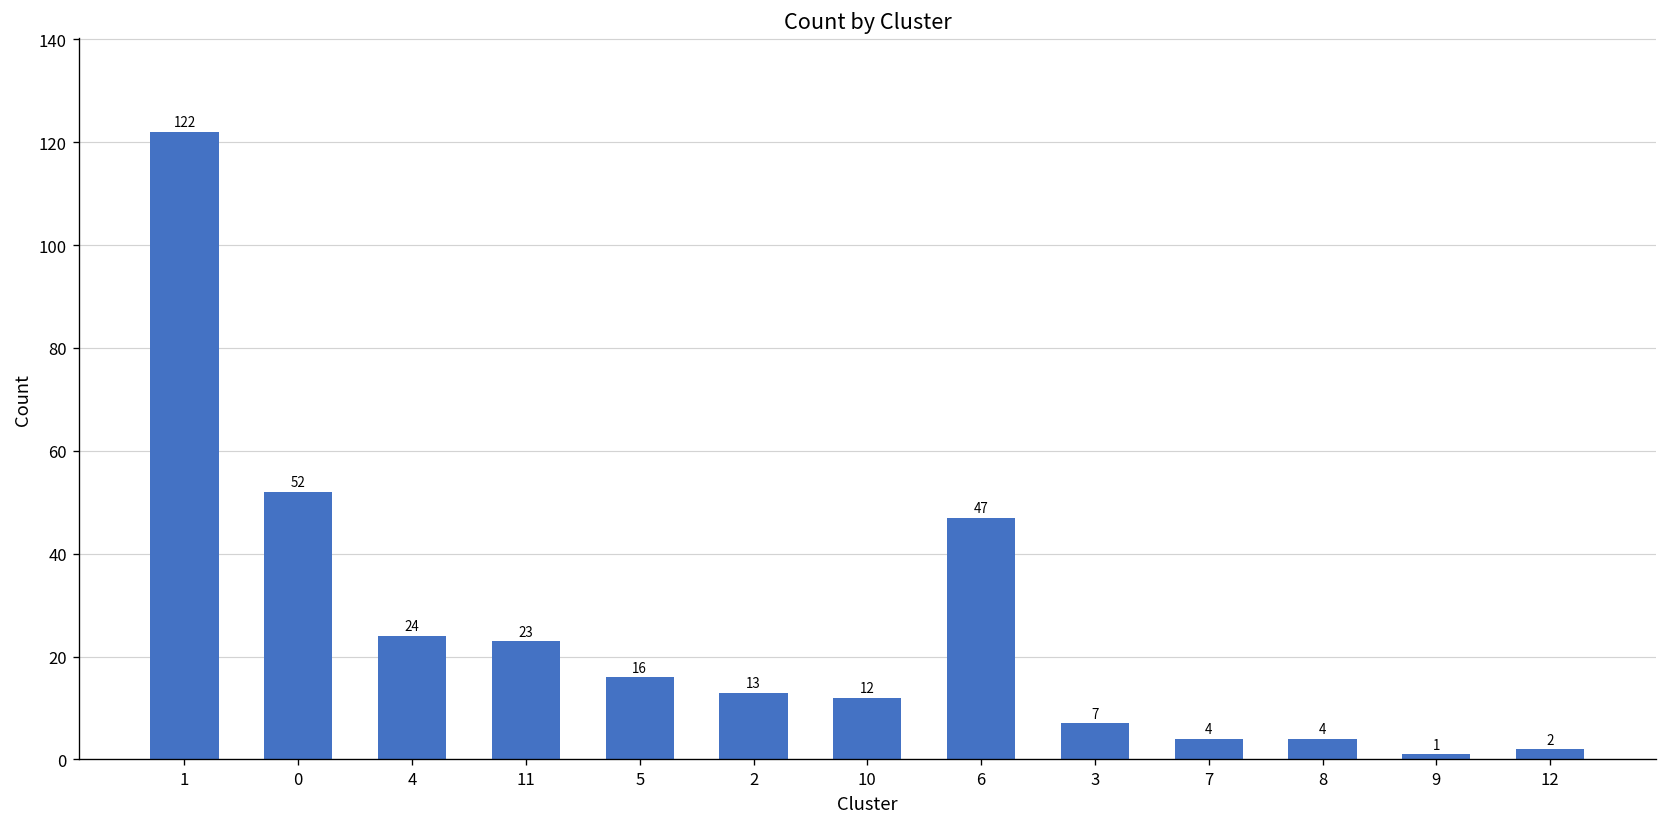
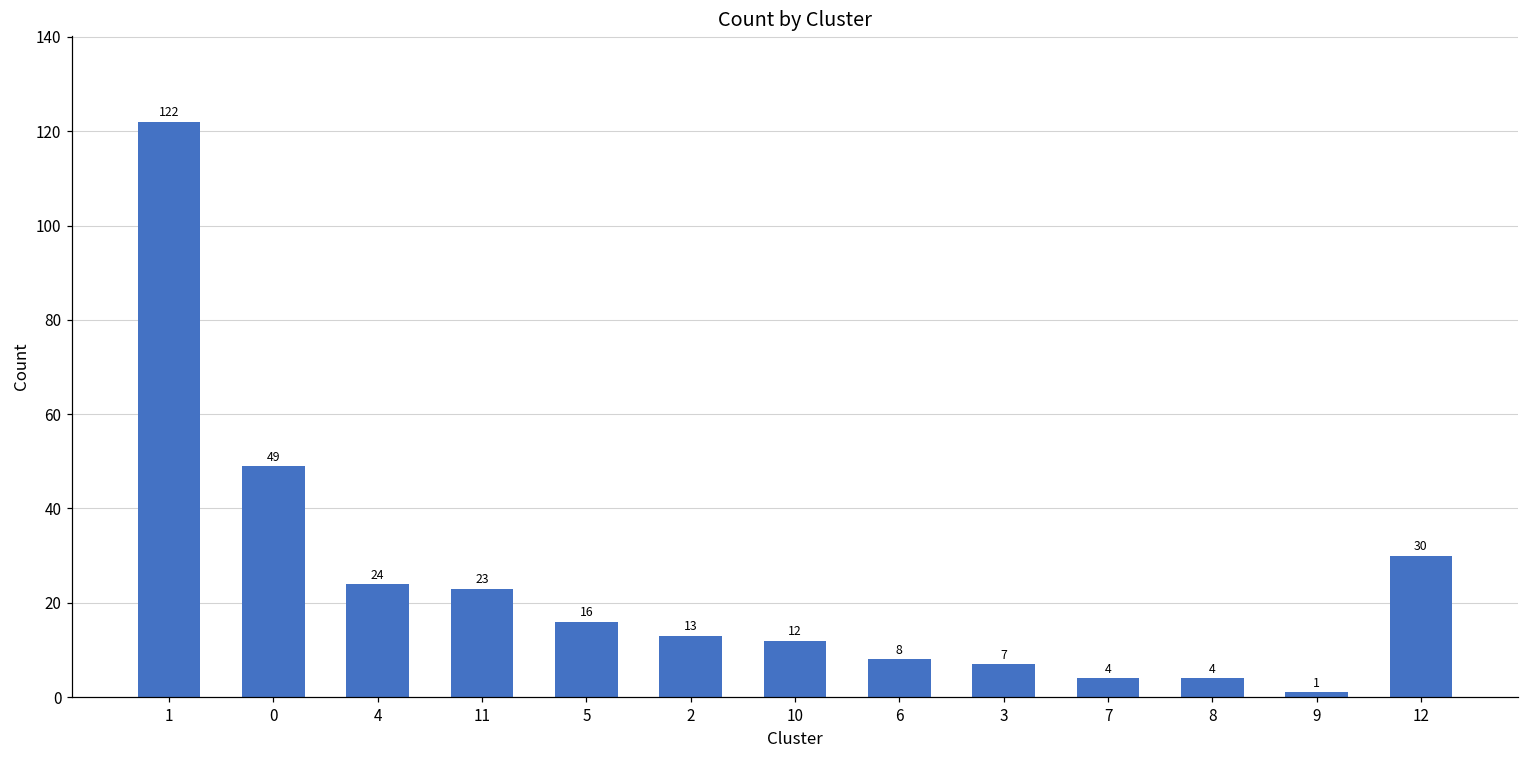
  {
    "1": 122,
-   "0": 52,
+   "0": 49,
    "4": 24,
    "11": 23,
    "5": 16,
    "2": 13,
    "10": 12,
-   "6": 47,
+   "6": 8,
    "3": 7,
    "7": 4,
    "8": 4,
    "9": 1,
-   "12": 2
+   "12": 30
  }
